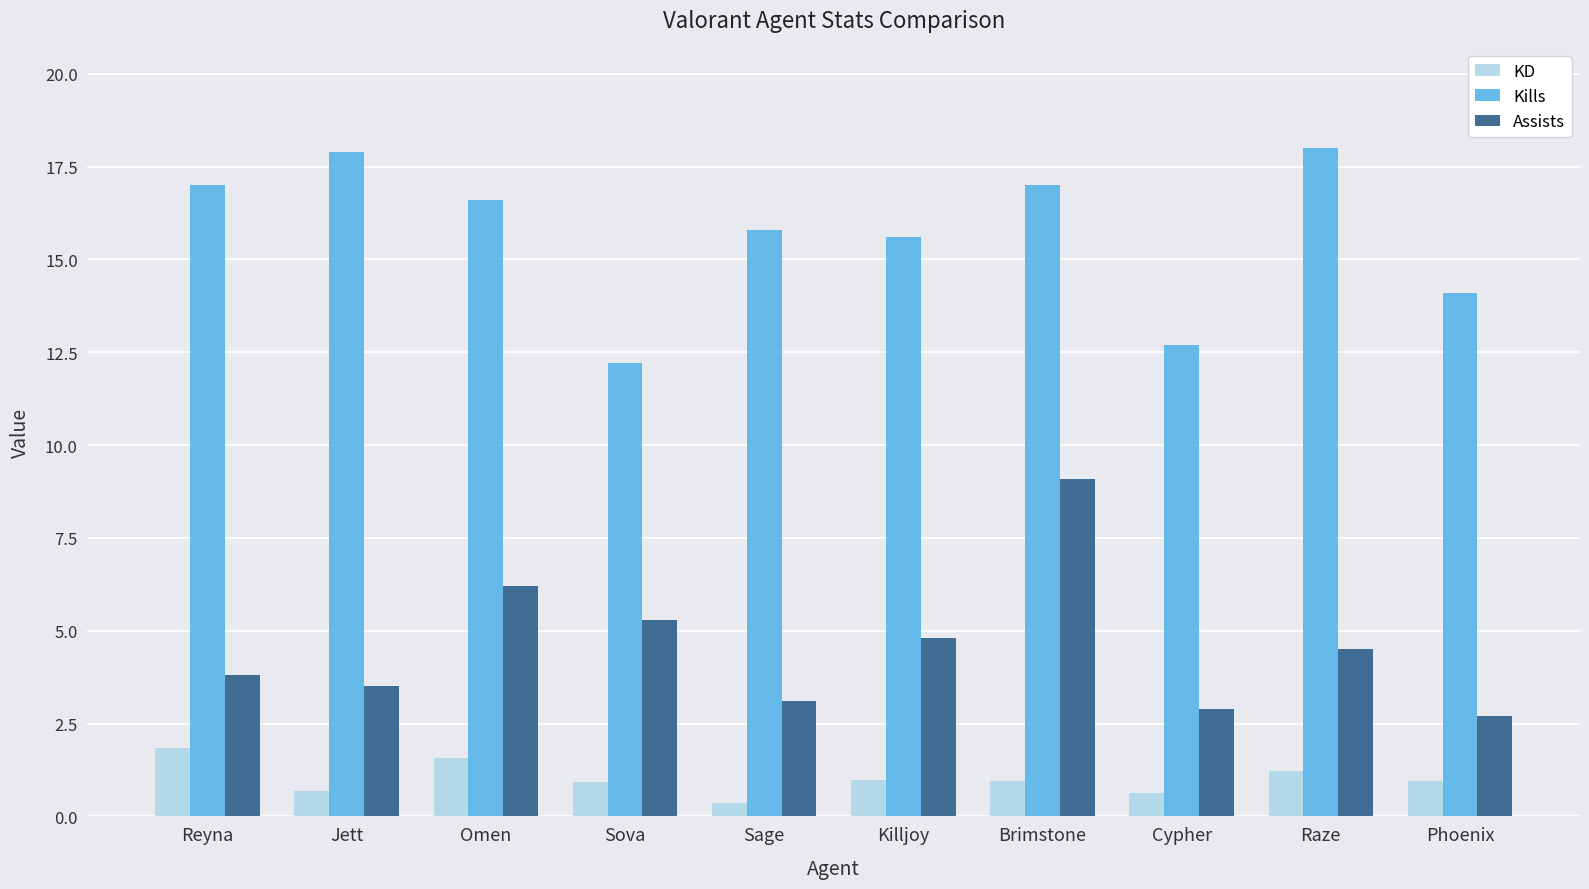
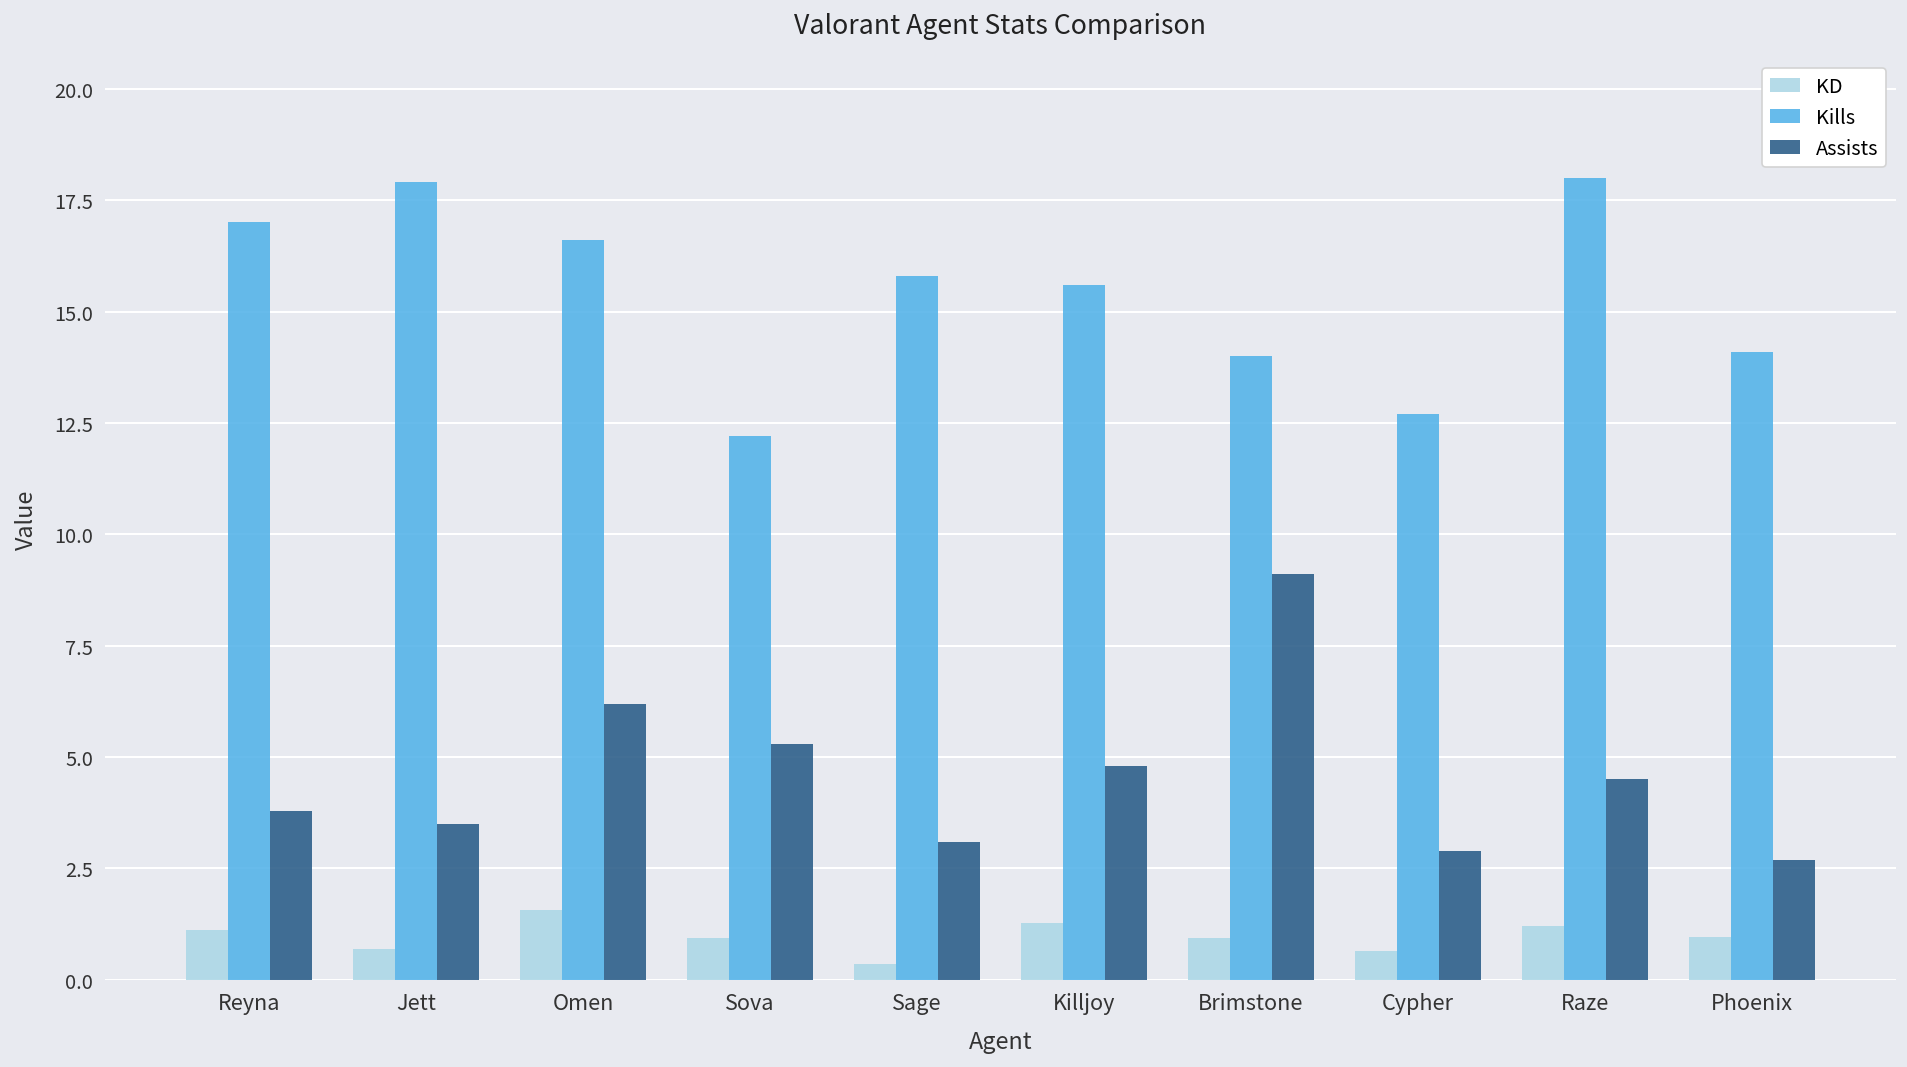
  {
    "KD": {
-     "Reyna": 1.8,
+     "Reyna": 1.1,
      "Jett": 0.7,
      "Omen": 1.6,
      "Sova": 0.9,
      "Sage": 0.4,
-     "Killjoy": 1.0,
+     "Killjoy": 1.3,
      "Brimstone": 0.9,
      "Cypher": 0.6,
      "Raze": 1.2,
      "Phoenix": 1.0
    },
    "Kills": {
      "Reyna": 17,
      "Jett": 17.9,
      "Omen": 16.6,
      "Sova": 12.2,
      "Sage": 15.8,
      "Killjoy": 15.6,
-     "Brimstone": 17,
+     "Brimstone": 14,
      "Cypher": 12.7,
      "Raze": 18,
      "Phoenix": 14.1
    },
    "Assists": {
      "Reyna": 3.8,
      "Jett": 3.5,
      "Omen": 6.2,
      "Sova": 5.3,
      "Sage": 3.1,
      "Killjoy": 4.8,
      "Brimstone": 9.1,
      "Cypher": 2.9,
      "Raze": 4.5,
      "Phoenix": 2.7
    }
  }
